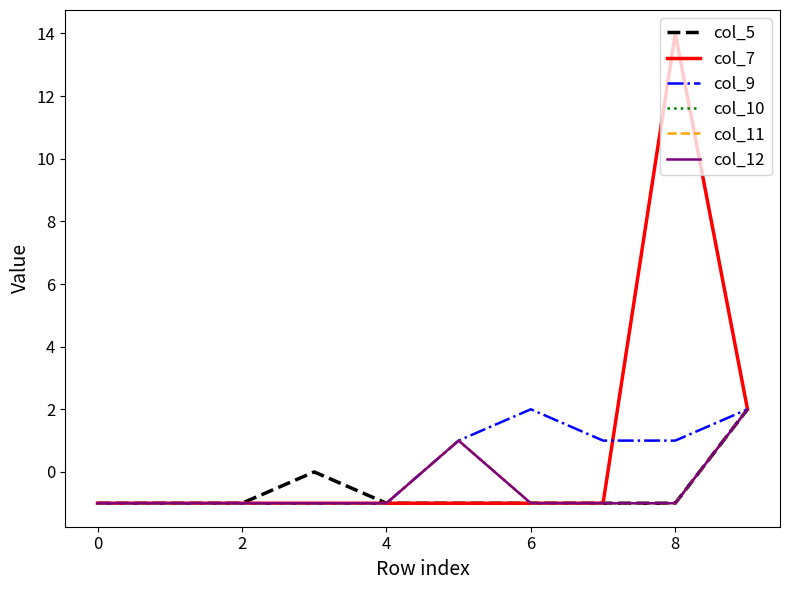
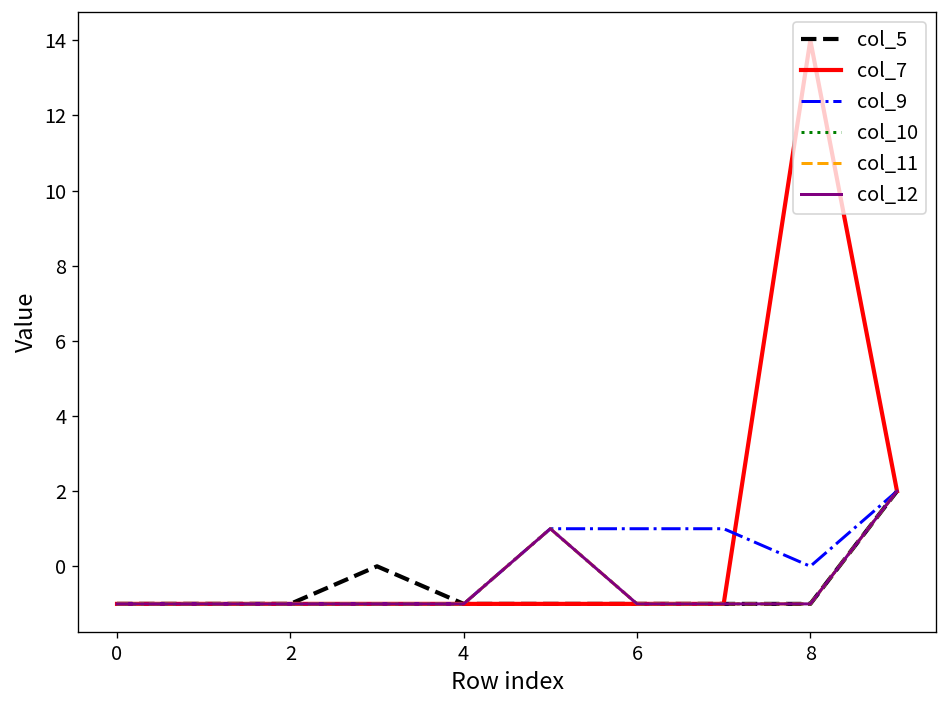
  {
    "col_9": {
-     "6": 2,
-     "8": 1
+     "6": 1,
+     "8": 0
    }
  }
